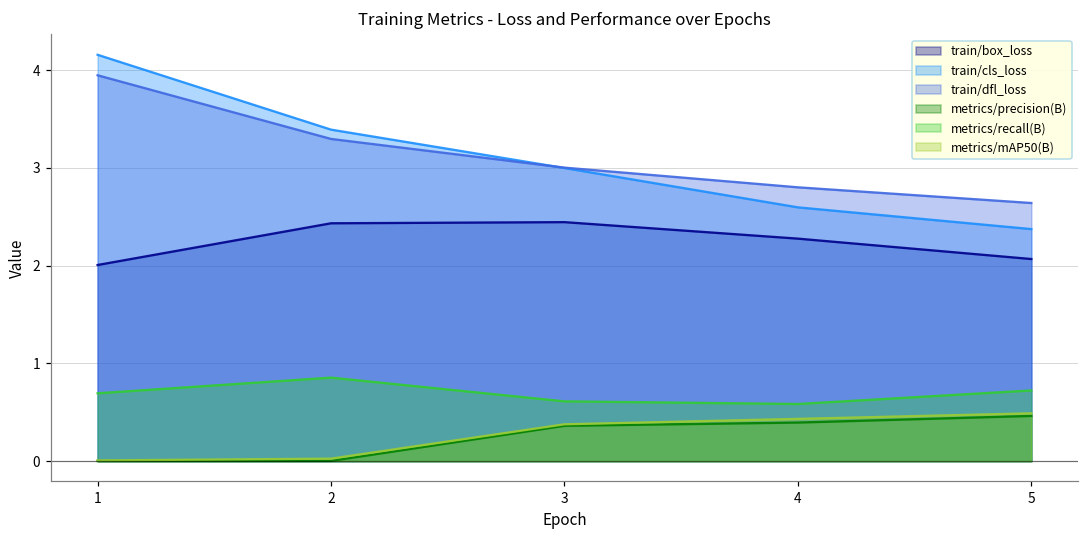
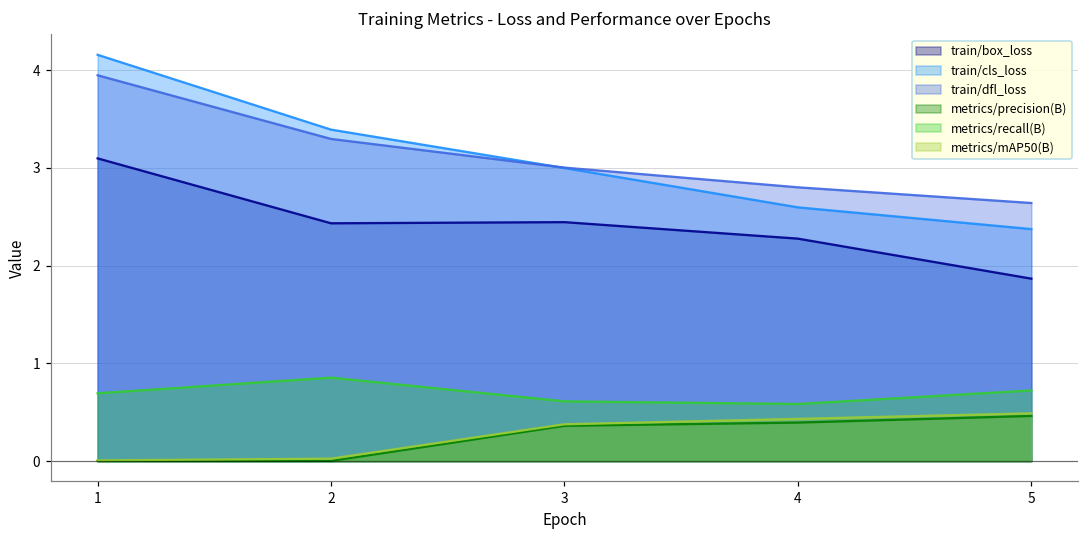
  {
    "train/box_loss": {
-     "1": 2.0,
+     "1": 3.1,
      "2": 2.4,
      "3": 2.4,
      "4": 2.3,
-     "5": 2.1
+     "5": 1.9
    }
  }
